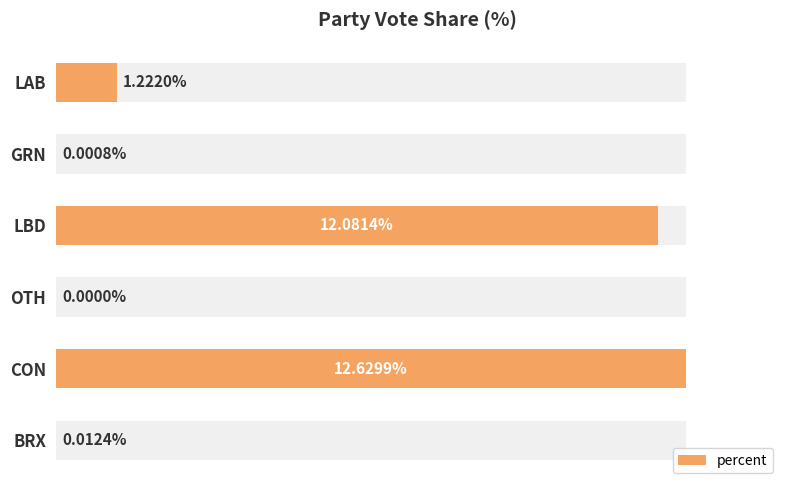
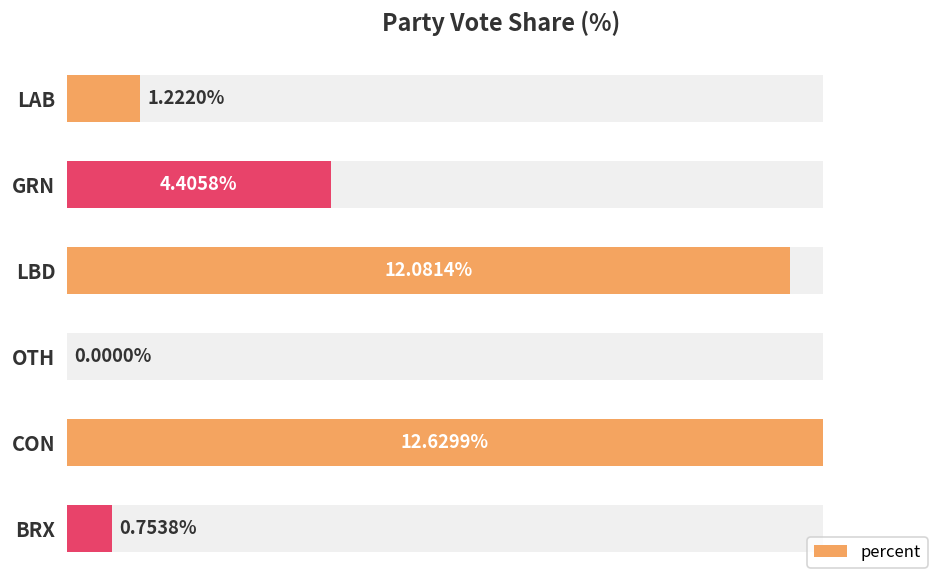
  {
    "percent": {
-     "GRN": "0.0008%",
+     "GRN": "4.4058%",
      "OTH": "0.0000%",
      "CON": "12.6299%",
-     "BRX": "0.0124%"
+     "BRX": "0.7538%"
    }
  }
